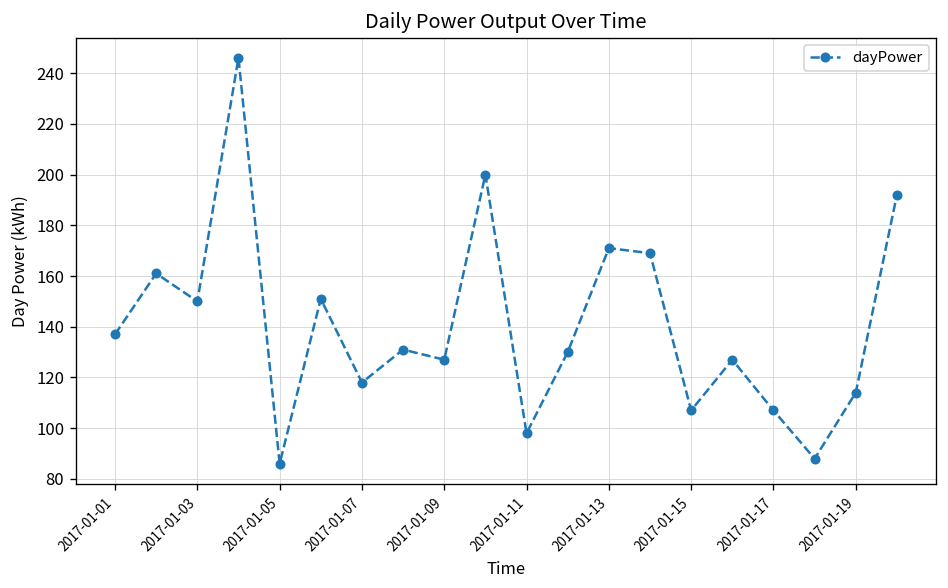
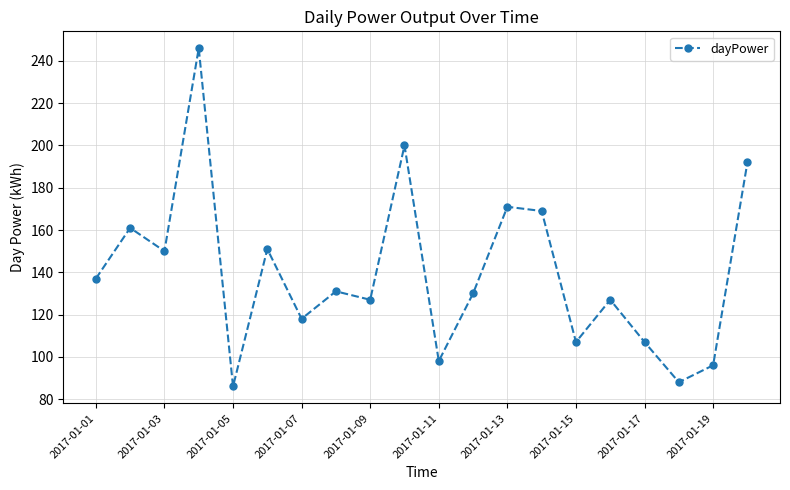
  {
    "2017-01-01": 137,
    "2017-01-03": 150,
    "2017-01-05": 86,
    "2017-01-07": 118,
    "2017-01-09": 127,
    "2017-01-11": 98,
    "2017-01-13": 171,
    "2017-01-15": 107,
    "2017-01-17": 107,
-   "2017-01-19": 114
+   "2017-01-19": 96
  }
